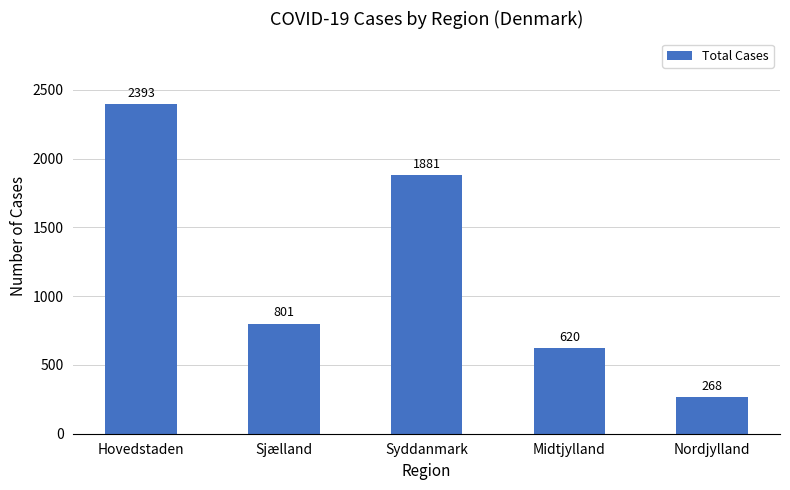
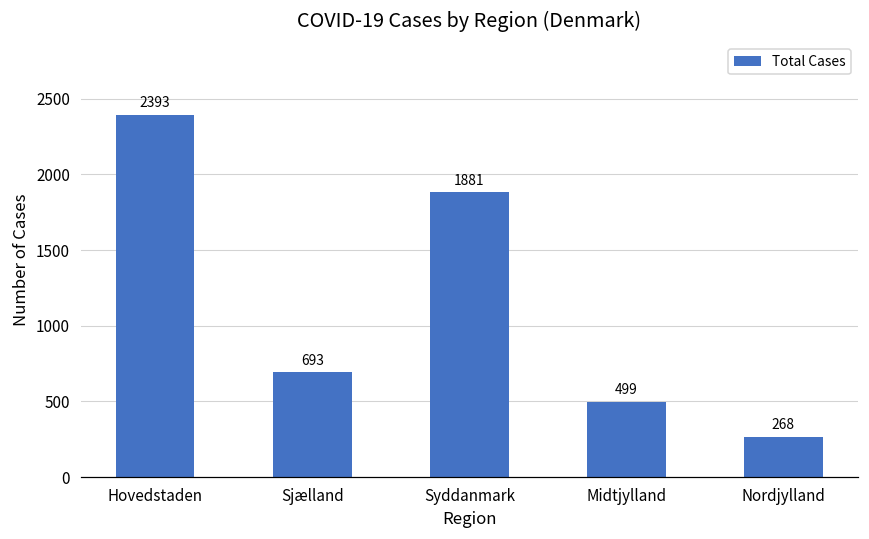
  {
    "Hovedstaden": 2393,
-   "Sjælland": 801,
+   "Sjælland": 693,
    "Syddanmark": 1881,
-   "Midtjylland": 620,
+   "Midtjylland": 499,
    "Nordjylland": 268
  }
